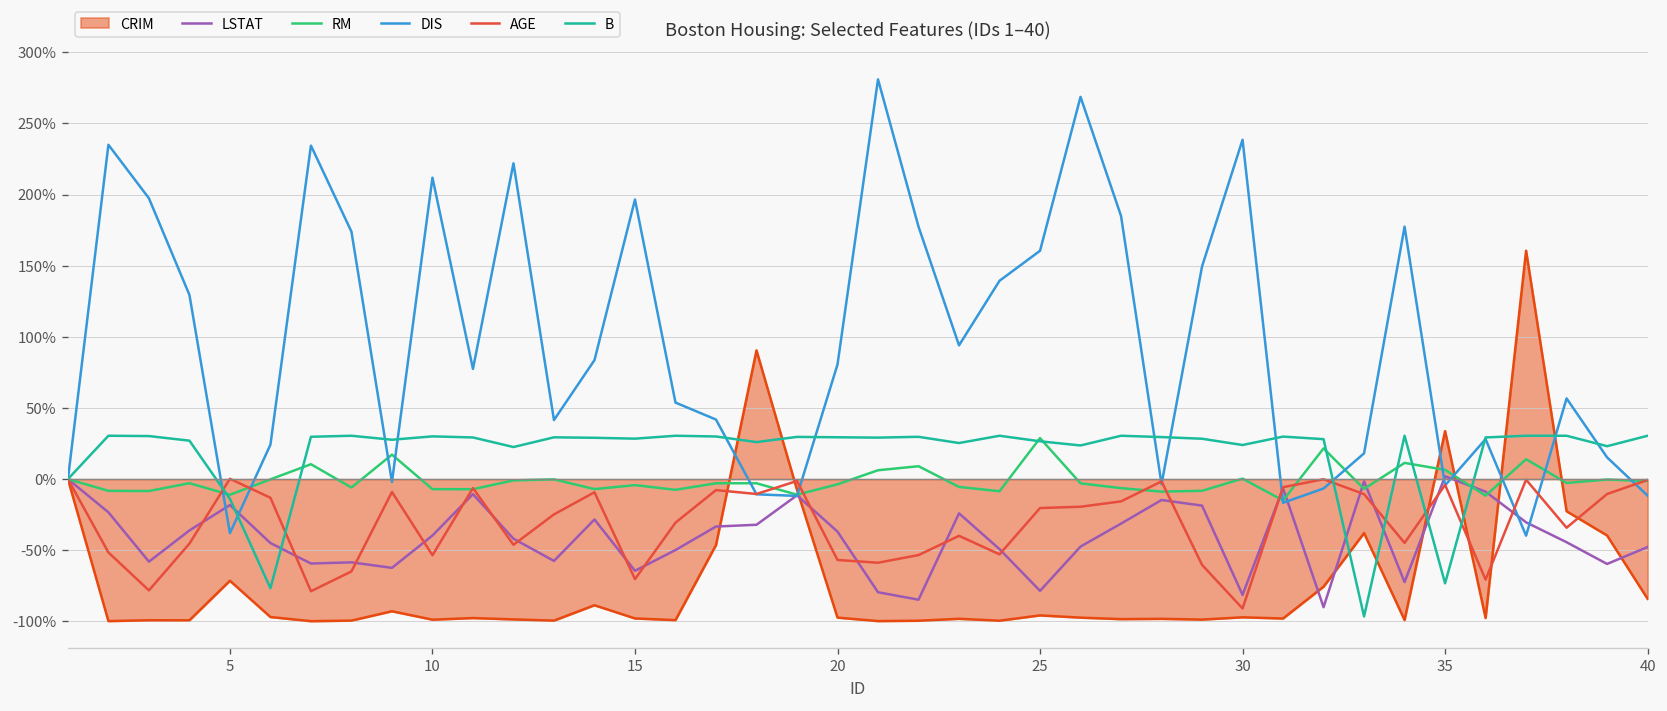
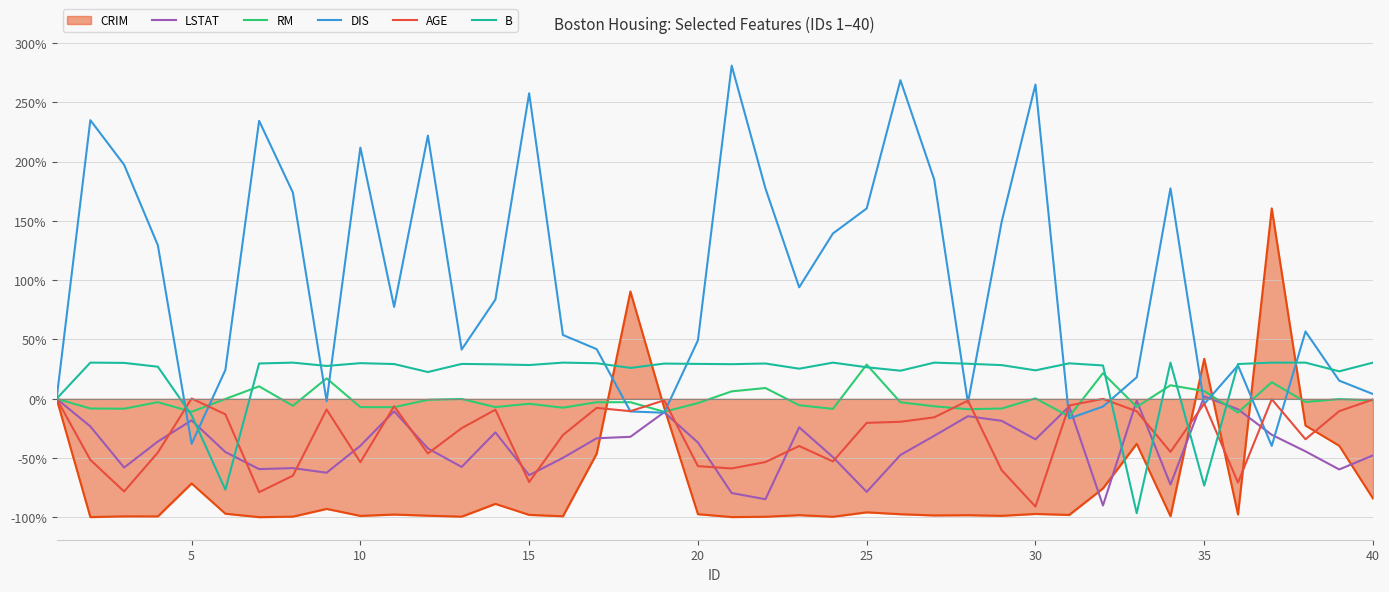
  {
    "LSTAT": {
      "5": "-18%",
      "10": "-40%",
      "15": "-64%",
      "20": "-37%",
      "25": "-79%",
-     "30": "-81%",
+     "30": "-34%",
      "35": "2%",
      "40": "-48%"
    },
    "DIS": {
      "5": "-38%",
      "10": "212%",
-     "15": "197%",
-     "20": "81%",
+     "15": "258%",
+     "20": "49%",
      "25": "161%",
-     "30": "239%",
-     "40": "-12%"
+     "30": "265%",
+     "40": "4%"
    }
  }
